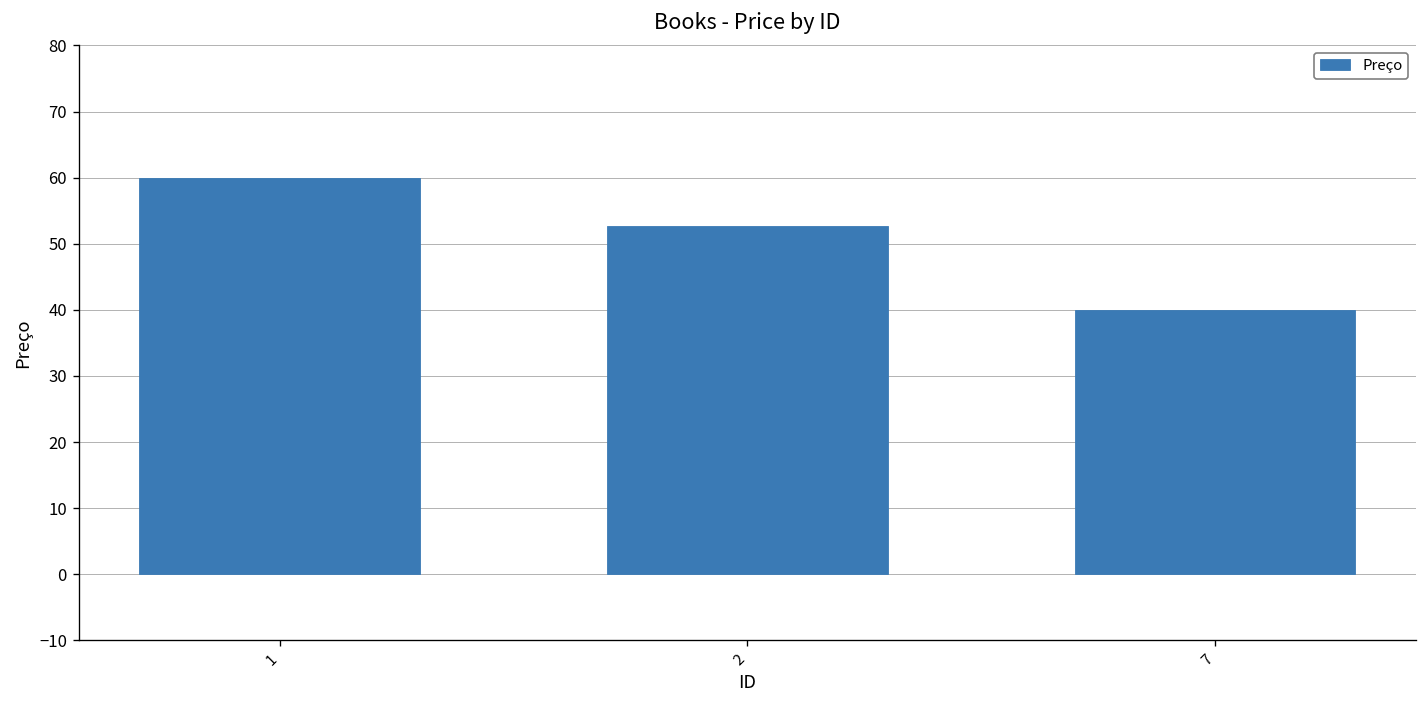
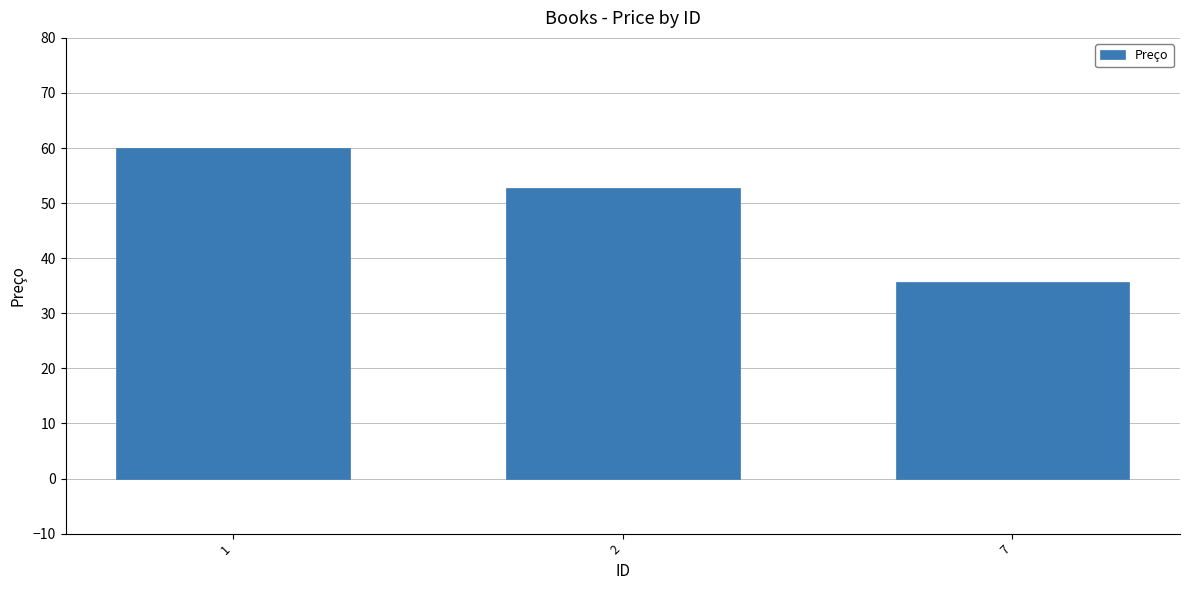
  {
    "1": 60,
    "2": 53,
-   "7": 40
+   "7": 36
  }
